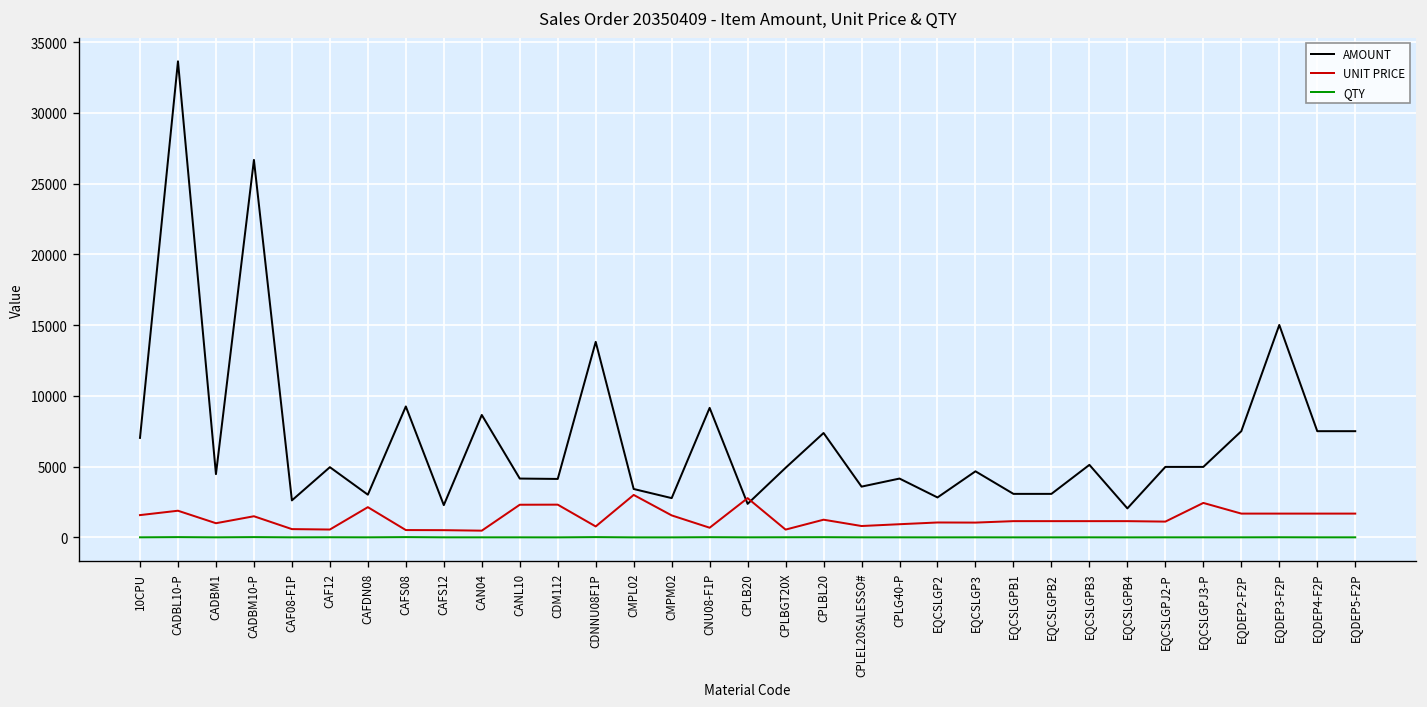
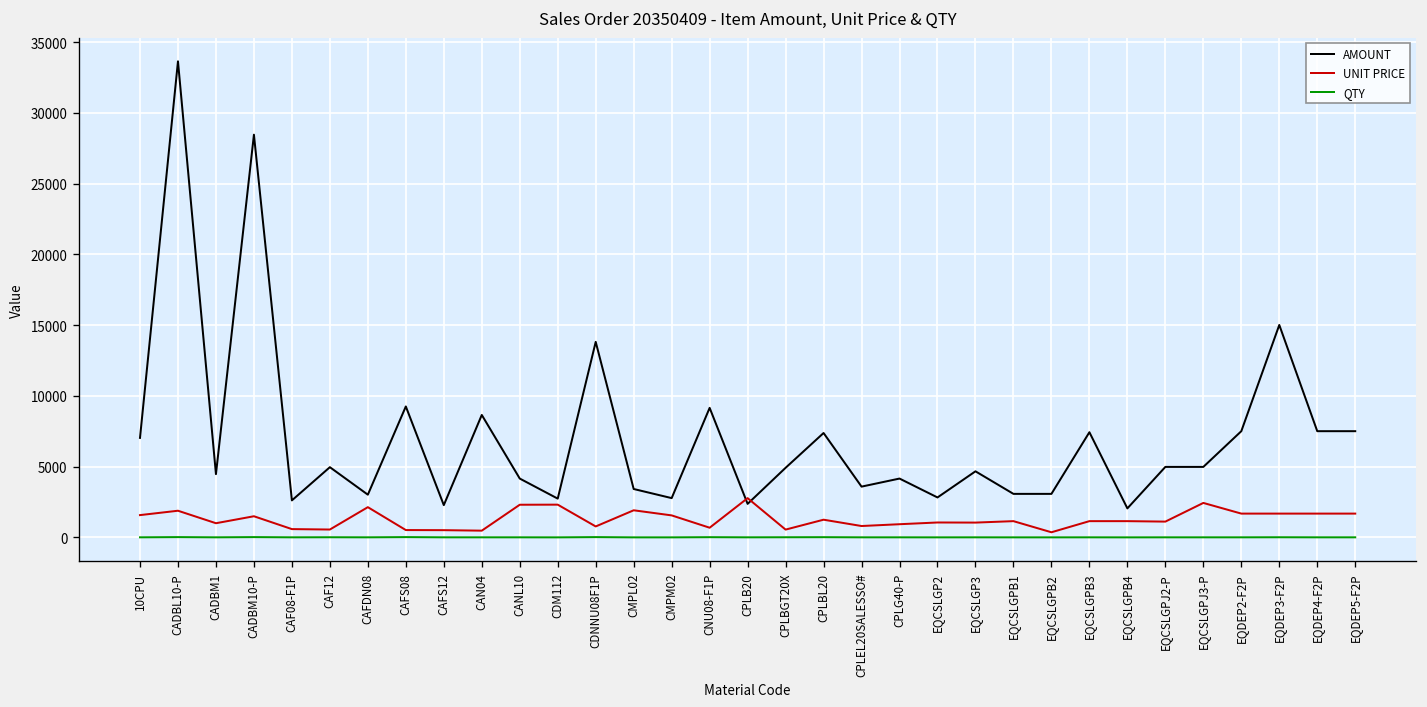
  {
    "AMOUNT": {
      "10CPU": 7000,
      "CADBL10-P": 33600,
      "CADBM1": 4500,
-     "CADBM10-P": 26700,
+     "CADBM10-P": 28500,
      "CAF08-F1P": 2600,
      "CAF12": 5000,
      "CAFDN08": 3000,
      "CAFS08": 9300,
      "CAFS12": 2300,
      "CAN04": 8700,
      "CANL10": 4200,
-     "CDM112": 4100,
+     "CDM112": 2700,
      "CDNNU08F1P": 13800,
      "CMPL02": 3400,
      "CMPM02": 2800,
      "CNU08-F1P": 9200,
      "CPLB20": 2400,
      "CPLBGT20X": 4900,
      "CPLBL20": 7400,
      "CPLEL20SALESSO#": 3600,
      "CPLG40-P": 4200,
      "EQCSLGP2": 2800,
      "EQCSLGP3": 4700,
      "EQCSLGPB1": 3100,
      "EQCSLGPB2": 3100,
-     "EQCSLGPB3": 5100,
+     "EQCSLGPB3": 7400,
      "EQCSLGPB4": 2000,
      "EQCSLGPJ2-P": 5000,
      "EQCSLGPJ3-P": 5000,
      "EQDEP2-F2P": 7500,
      "EQDEP3-F2P": 15000,
      "EQDEP4-F2P": 7500,
      "EQDEP5-F2P": 7500
    },
    "UNIT PRICE": {
      "10CPU": 1600,
      "CADBL10-P": 1900,
      "CADBM1": 1000,
      "CADBM10-P": 1500,
      "CAF08-F1P": 600,
      "CAF12": 600,
      "CAFDN08": 2100,
      "CAFS08": 500,
      "CAFS12": 500,
      "CAN04": 500,
      "CANL10": 2300,
      "CDM112": 2300,
      "CDNNU08F1P": 800,
-     "CMPL02": 3000,
+     "CMPL02": 1900,
      "CMPM02": 1600,
      "CNU08-F1P": 700,
      "CPLB20": 2800,
      "CPLBGT20X": 600,
      "CPLBL20": 1200,
      "CPLEL20SALESSO#": 800,
      "CPLG40-P": 900,
      "EQCSLGP2": 1100,
      "EQCSLGP3": 1000,
      "EQCSLGPB1": 1100,
-     "EQCSLGPB2": 1100,
+     "EQCSLGPB2": 400,
      "EQCSLGPB3": 1100,
      "EQCSLGPB4": 1100,
      "EQCSLGPJ2-P": 1100,
      "EQCSLGPJ3-P": 2400,
      "EQDEP2-F2P": 1700,
      "EQDEP3-F2P": 1700,
      "EQDEP4-F2P": 1700,
      "EQDEP5-F2P": 1700
    },
    "QTY": {
      "10CPU": 0,
      "CADBL10-P": 0,
      "CADBM1": 0,
      "CADBM10-P": 0,
      "CAF08-F1P": 0,
      "CAF12": 0,
      "CAFDN08": 0,
      "CAFS08": 0,
      "CAFS12": 0,
      "CAN04": 0,
      "CANL10": 0,
      "CDM112": 0,
      "CDNNU08F1P": 0,
      "CMPL02": 0,
      "CMPM02": 0,
      "CNU08-F1P": 0,
      "CPLB20": 0,
      "CPLBGT20X": 0,
      "CPLBL20": 0,
      "CPLEL20SALESSO#": 0,
      "CPLG40-P": 0,
      "EQCSLGP2": 0,
      "EQCSLGP3": 0,
      "EQCSLGPB1": 0,
      "EQCSLGPB2": 0,
      "EQCSLGPB3": 0,
      "EQCSLGPB4": 0,
      "EQCSLGPJ2-P": 0,
      "EQCSLGPJ3-P": 0,
      "EQDEP2-F2P": 0,
      "EQDEP3-F2P": 0,
      "EQDEP4-F2P": 0,
      "EQDEP5-F2P": 0
    }
  }
